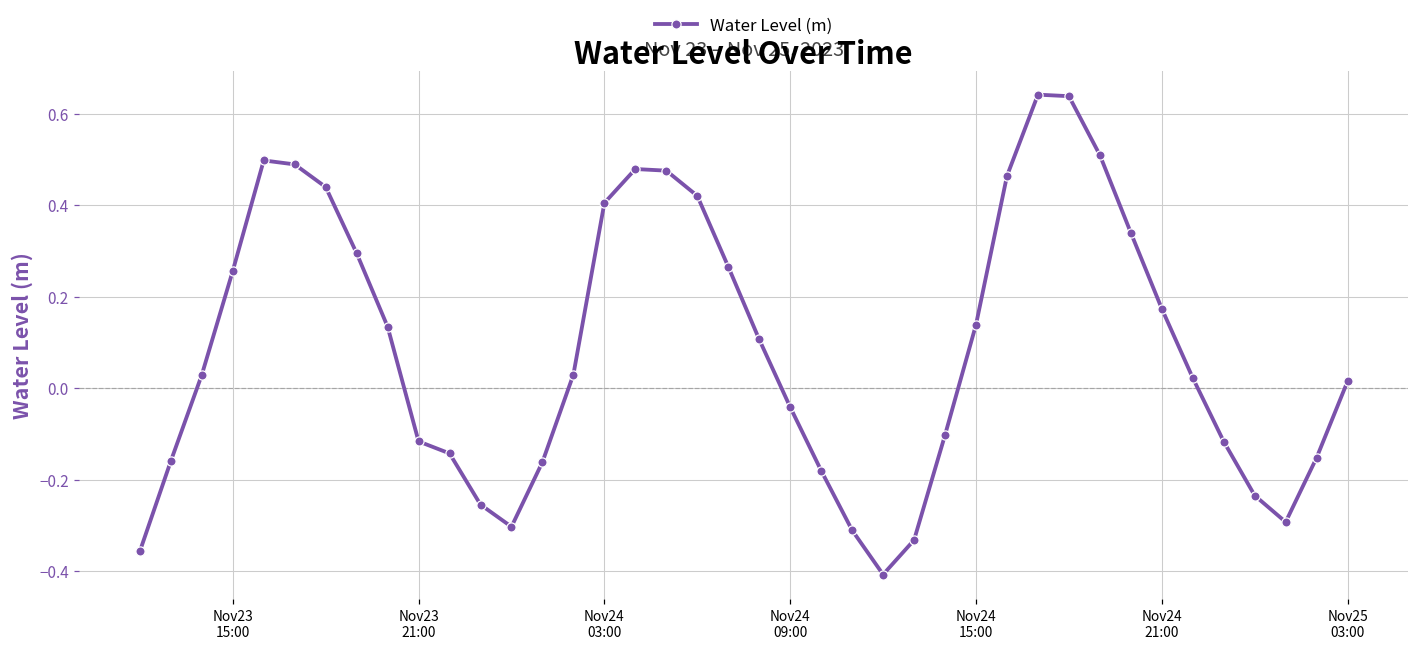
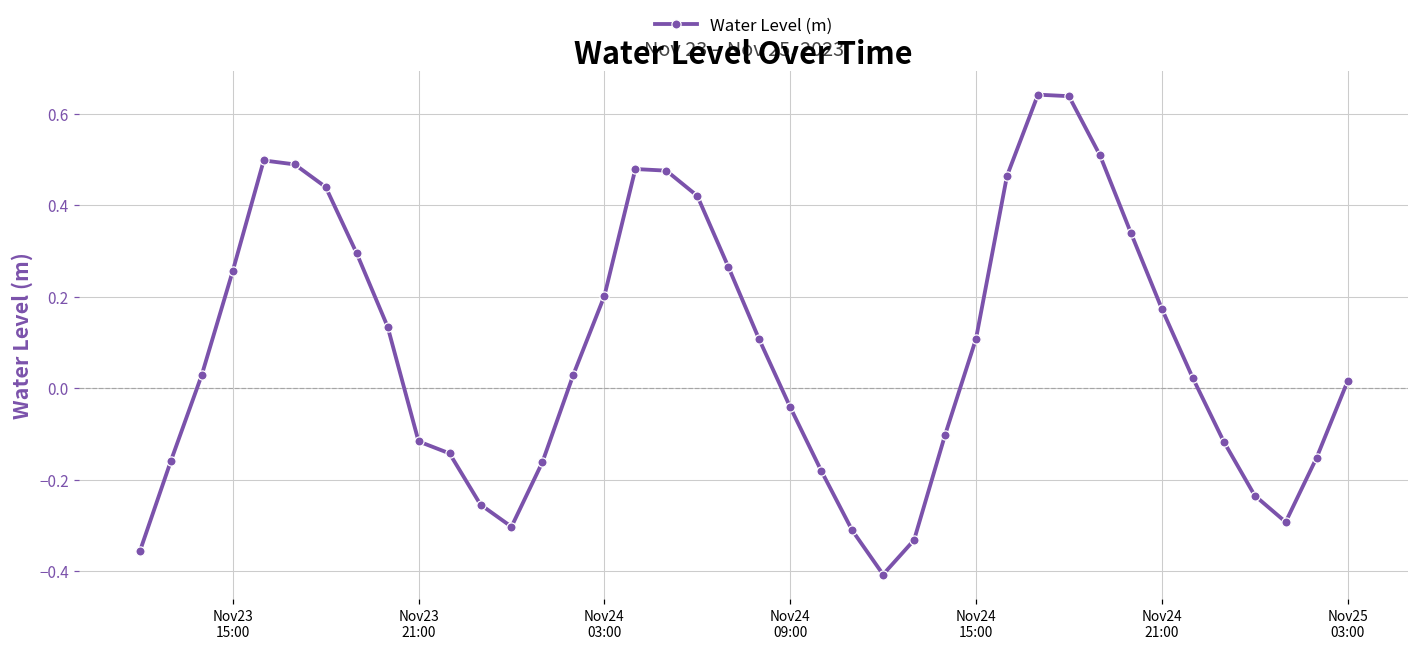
  {
    "Nov23 15:00": 0.26,
    "Nov23 21:00": -0.12,
-   "Nov24 03:00": 0.40,
+   "Nov24 03:00": 0.20,
    "Nov24 09:00": -0.04,
-   "Nov24 15:00": 0.14,
+   "Nov24 15:00": 0.11,
    "Nov24 21:00": 0.17,
    "Nov25 03:00": 0.02
  }
